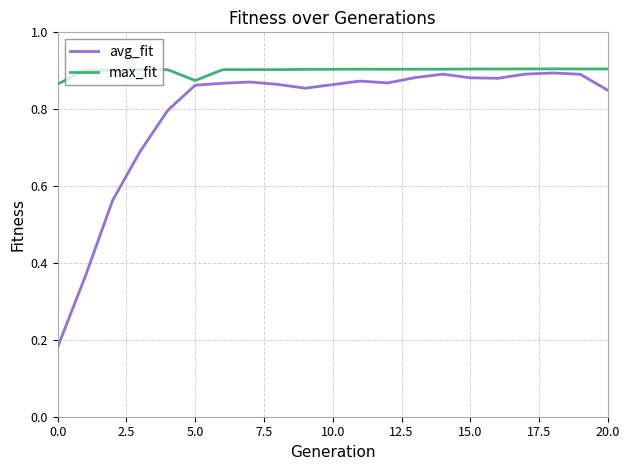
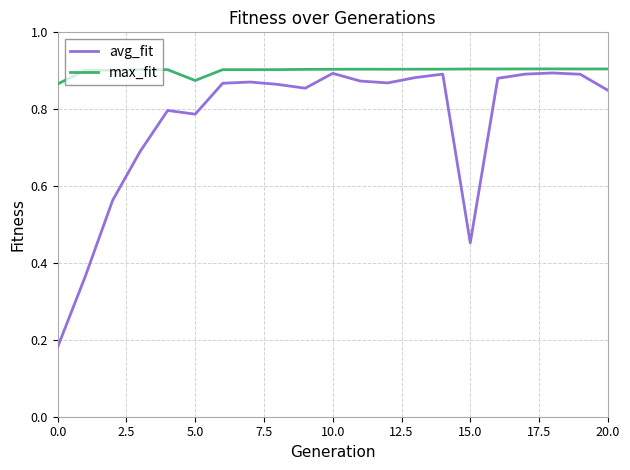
  {
    "avg_fit": {
      "0.0": 0.18,
-     "5.0": 0.86,
-     "10.0": 0.86,
-     "15.0": 0.88,
+     "5.0": 0.79,
+     "10.0": 0.89,
+     "15.0": 0.45,
      "20.0": 0.85
    },
    "max_fit": {
      "0.0": 0.87,
      "5.0": 0.87,
      "10.0": 0.90,
      "15.0": 0.90,
      "20.0": 0.90
    }
  }
